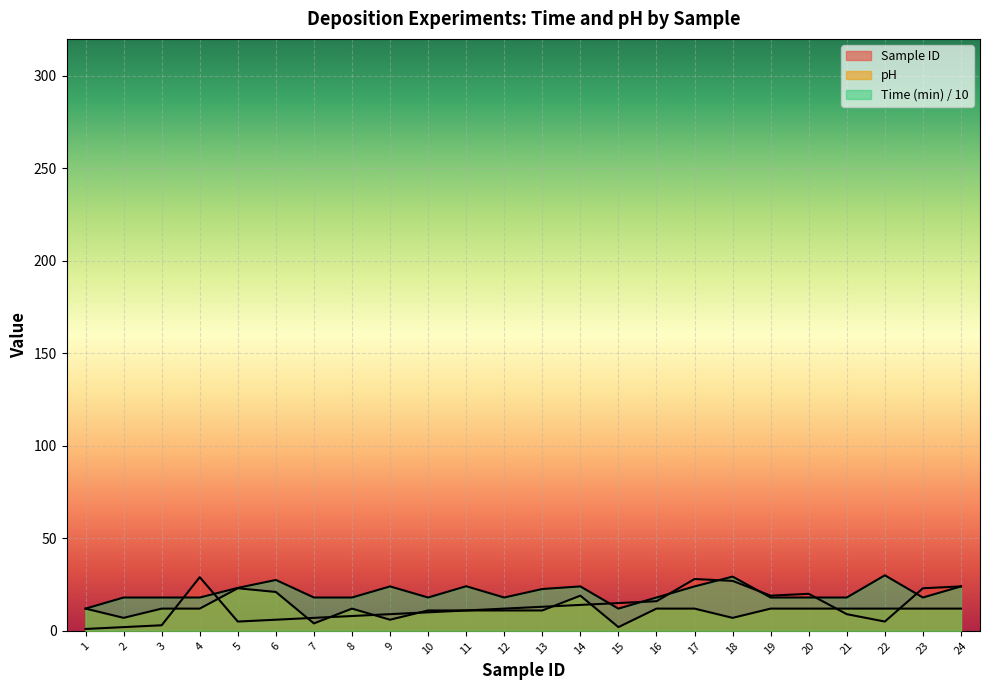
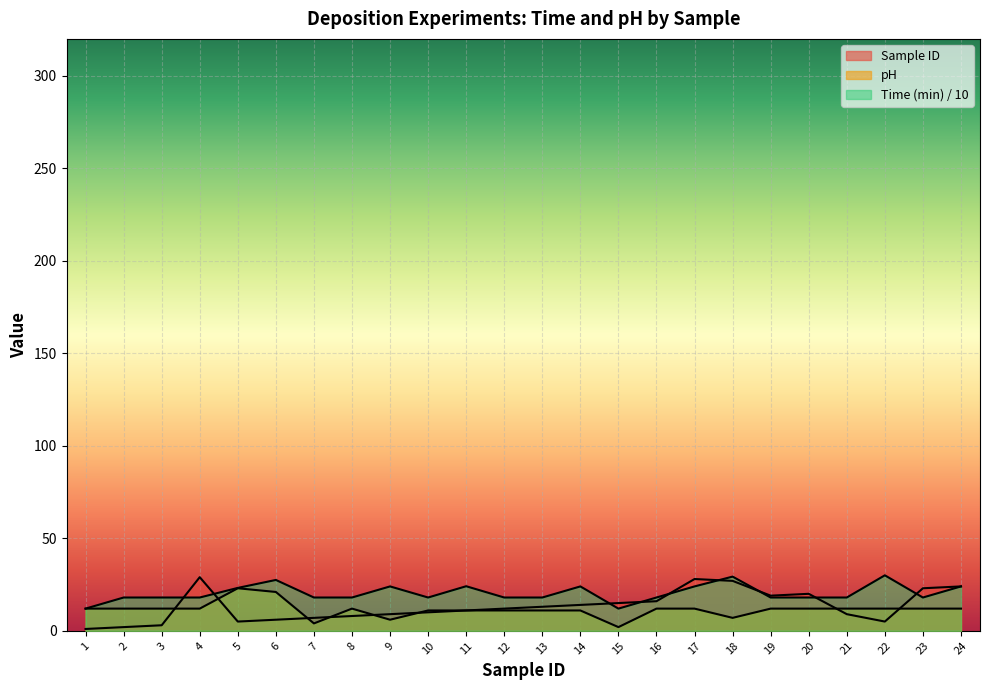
  {
    "Sample ID": {
      "1": 1,
      "2": 2,
      "3": 3,
      "4": 29,
      "5": 5,
      "6": 6,
      "7": 7,
      "8": 8,
      "9": 9,
      "13": 13,
      "14": 14,
      "15": 15,
      "16": 16,
      "17": 28,
      "18": 27,
      "20": 20,
      "21": 9,
      "22": 5,
      "23": 23
    },
    "pH": {
-     "2": 7,
+     "2": 12,
      "3": 12,
      "4": 12,
      "6": 21,
      "7": 4,
      "8": 12,
      "9": 6,
      "13": 11,
-     "14": 19,
+     "14": 11,
      "15": 2,
      "16": 12,
      "17": 12,
      "18": 7,
      "19": 12,
      "20": 12,
      "21": 12,
      "22": 12,
      "23": 12,
      "24": 12
    },
    "Time (min) / 10": {
      "2": 18,
      "3": 18,
      "4": 18,
      "6": 28,
      "7": 18,
      "8": 18,
      "9": 24,
      "10": 18,
      "11": 24,
      "12": 18,
-     "13": 23,
+     "13": 18,
      "14": 24,
      "15": 12,
      "16": 18,
      "17": 24,
      "18": 29,
      "20": 18,
      "21": 18,
      "22": 30,
      "23": 18
    }
  }
